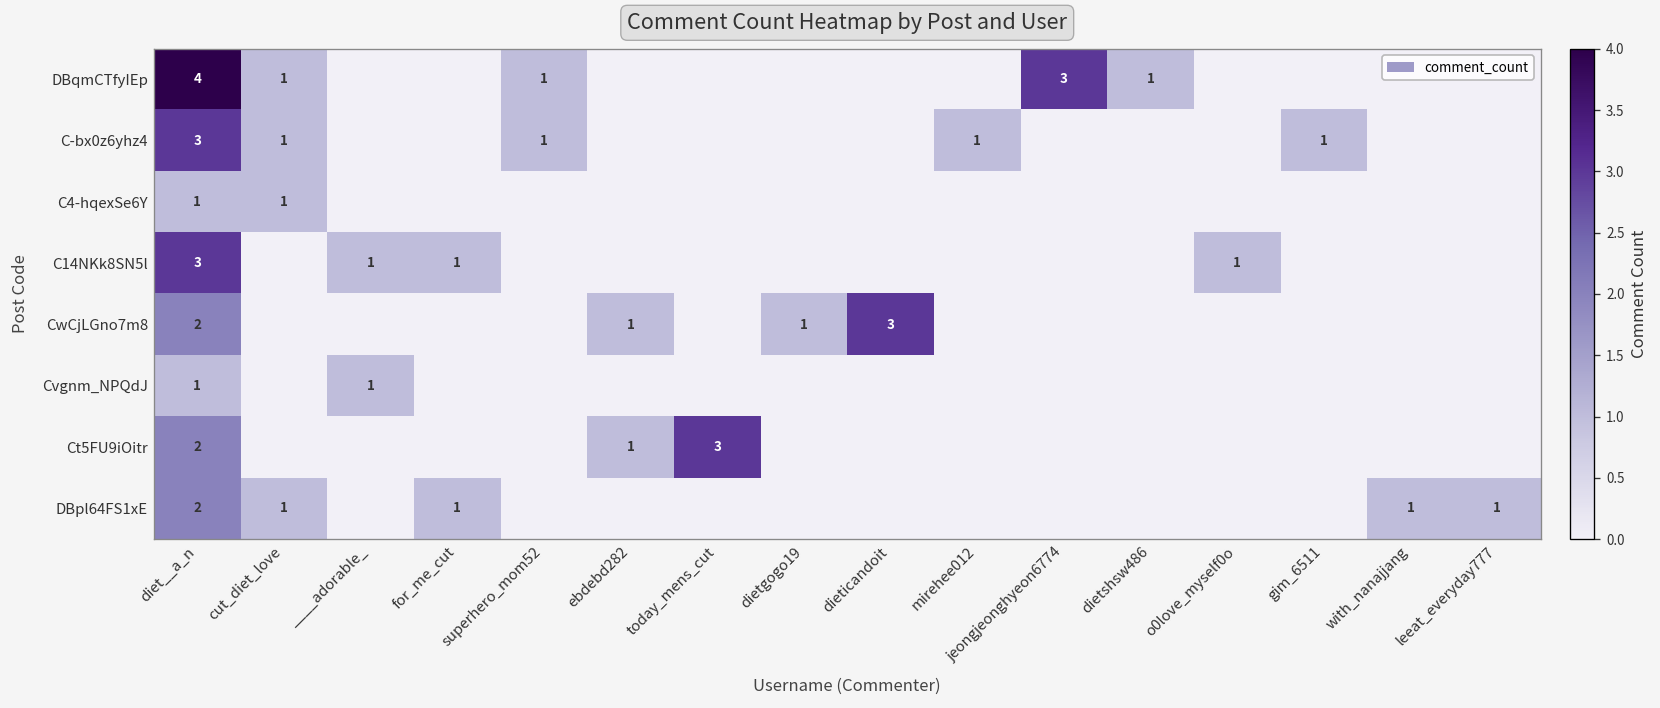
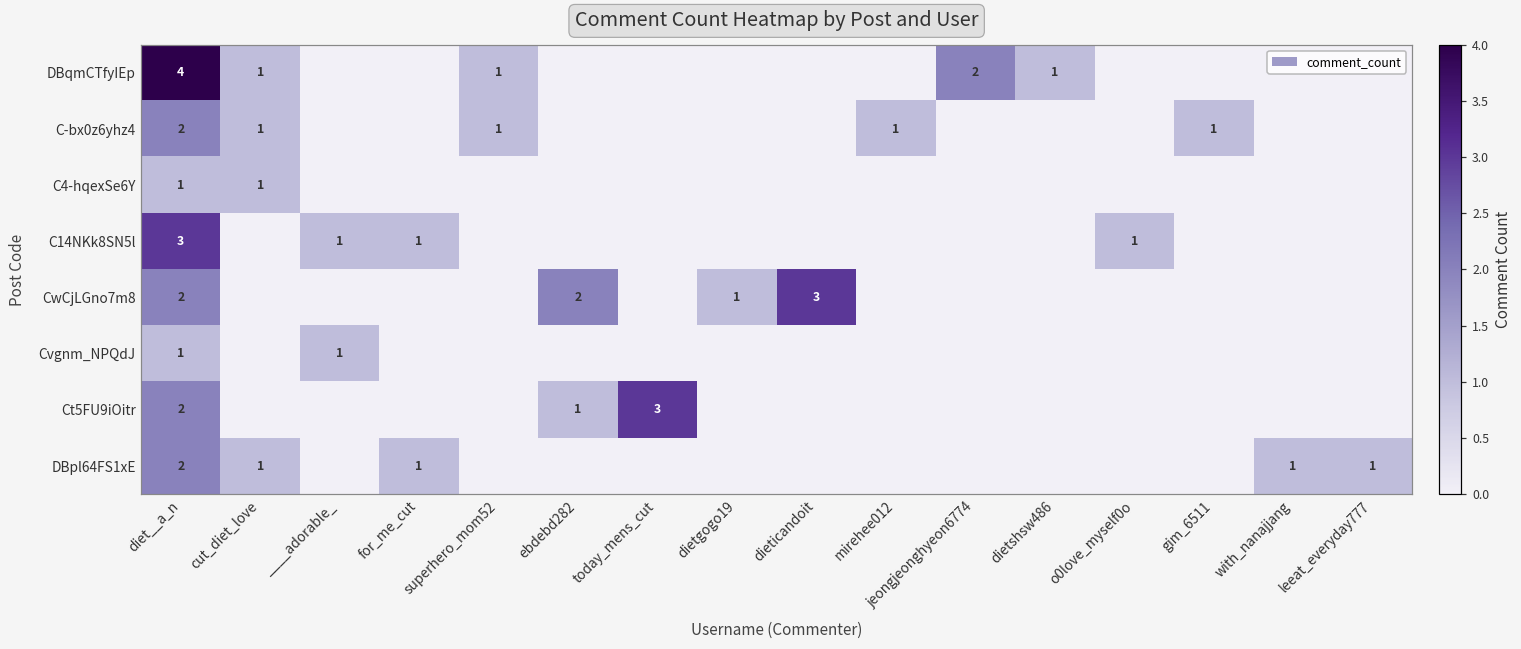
  {
    "DBqmCTfyIEp": {
      "diet__a_n": 4,
      "cut_diet_love": 1,
      "superhero_mom52": 1,
-     "jeongjeonghyeon6774": 3,
+     "jeongjeonghyeon6774": 2,
      "dietshsw486": 1
    },
    "C-bx0z6yhz4": {
-     "diet__a_n": 3,
+     "diet__a_n": 2,
      "cut_diet_love": 1,
      "superhero_mom52": 1,
      "mirehee012": 1,
      "gim_6511": 1
    },
    "C4-hqexSe6Y": {
      "diet__a_n": 1,
      "cut_diet_love": 1
    },
    "C14NKk8SN5l": {
      "diet__a_n": 3,
      "____adorable_": 1,
      "for_me_cut": 1,
      "o0love_myself0o": 1
    },
    "CwCjLGno7m8": {
      "diet__a_n": 2,
-     "ebdebd282": 1,
+     "ebdebd282": 2,
      "dietgogo19": 1,
      "dieticandoit": 3
    },
    "Cvgnm_NPQdJ": {
      "diet__a_n": 1,
      "____adorable_": 1
    },
    "Ct5FU9iOitr": {
      "diet__a_n": 2,
      "ebdebd282": 1,
      "today_mens_cut": 3
    },
    "DBpl64FS1xE": {
      "diet__a_n": 2,
      "cut_diet_love": 1,
      "for_me_cut": 1,
      "with_nanajjang": 1,
      "leeat_everyday777": 1
    }
  }
